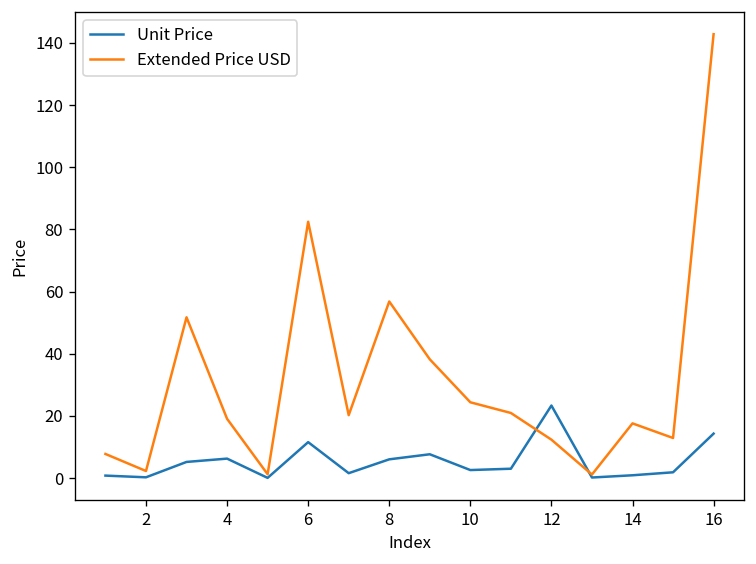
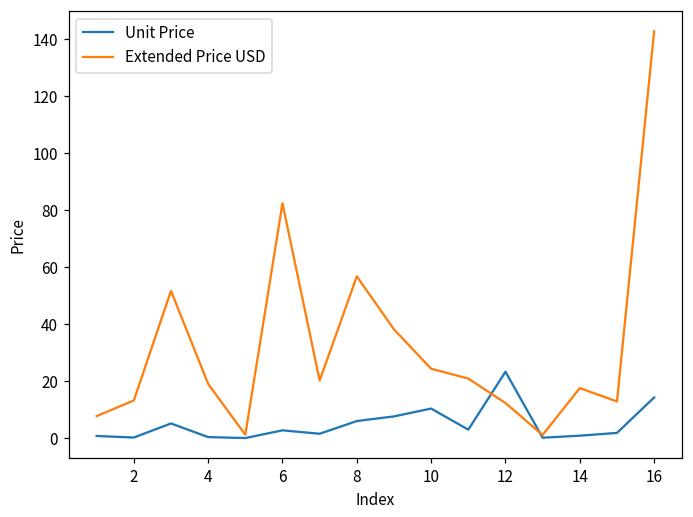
  {
    "Unit Price": {
      "2": 0,
-     "4": 6,
-     "6": 12,
+     "4": 0,
+     "6": 3,
      "8": 6,
-     "10": 3,
+     "10": 10,
      "12": 23,
      "14": 1,
      "16": 14
    },
    "Extended Price USD": {
-     "2": 2,
+     "2": 13,
      "4": 19,
      "6": 82,
      "8": 57,
      "10": 24,
      "12": 12,
      "14": 18,
      "16": 143
    }
  }
